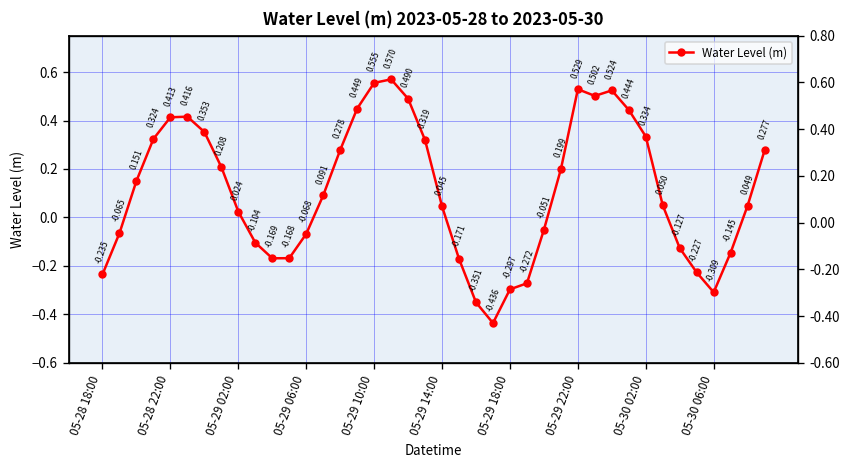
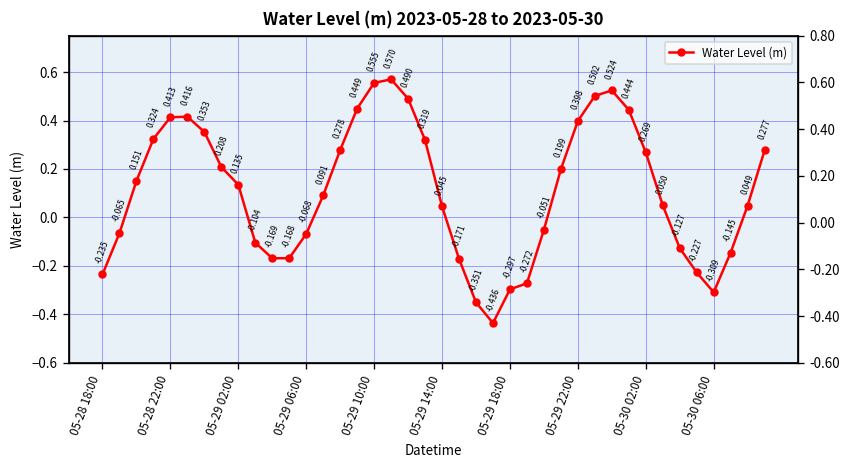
  {
    "05-28 18:00": -0.235,
    "05-28 22:00": 0.413,
-   "05-29 02:00": 0.024,
+   "05-29 02:00": 0.135,
    "05-29 06:00": -0.068,
    "05-29 10:00": 0.555,
    "05-29 14:00": 0.045,
    "05-29 18:00": -0.297,
-   "05-29 22:00": 0.529,
-   "05-30 02:00": 0.334,
+   "05-29 22:00": 0.398,
+   "05-30 02:00": 0.269,
    "05-30 06:00": -0.309
  }
